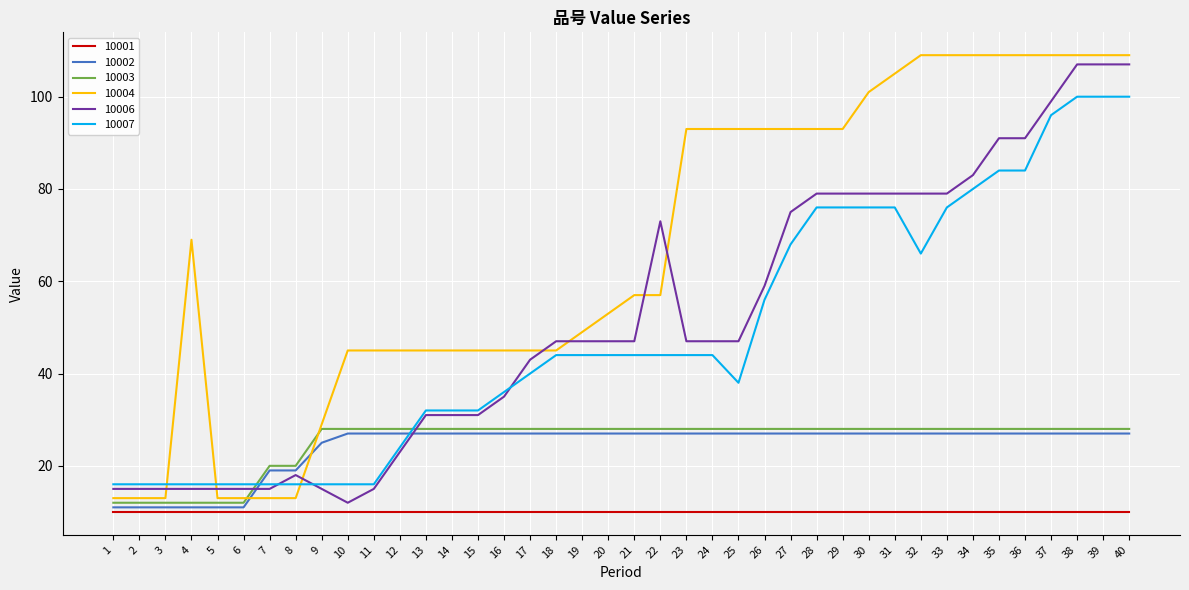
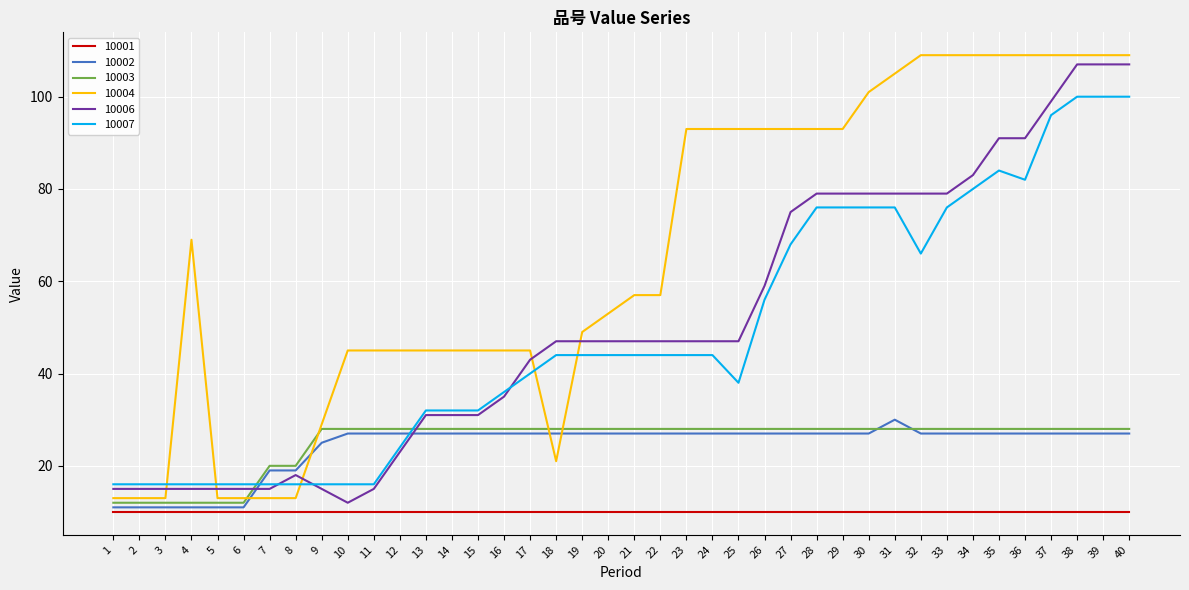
  {
    "10002": {
      "1": 11,
      "2": 11,
      "3": 11,
      "4": 11,
      "5": 11,
      "6": 11,
      "7": 19,
      "8": 19,
      "9": 25,
      "10": 27,
      "11": 27,
      "12": 27,
      "13": 27,
      "14": 27,
      "15": 27,
      "16": 27,
      "17": 27,
      "18": 27,
      "19": 27,
      "20": 27,
      "21": 27,
      "22": 27,
      "23": 27,
      "24": 27,
      "25": 27,
      "26": 27,
      "27": 27,
      "28": 27,
      "29": 27,
      "30": 27,
-     "31": 27,
+     "31": 30,
      "32": 27,
      "33": 27,
      "34": 27,
      "35": 27,
      "36": 27,
      "37": 27,
      "38": 27,
      "39": 27,
      "40": 27
    },
    "10004": {
      "1": 13,
      "2": 13,
      "3": 13,
      "4": 69,
      "5": 13,
      "6": 13,
      "7": 13,
      "8": 13,
      "9": 29,
      "10": 45,
      "11": 45,
      "12": 45,
      "13": 45,
      "14": 45,
      "15": 45,
      "16": 45,
      "17": 45,
-     "18": 45,
+     "18": 21,
      "19": 49,
      "20": 53,
      "21": 57,
      "22": 57,
      "23": 93,
      "24": 93,
      "25": 93,
      "26": 93,
      "27": 93,
      "28": 93,
      "29": 93,
      "30": 101,
      "31": 105,
      "32": 109,
      "33": 109,
      "34": 109,
      "35": 109,
      "36": 109,
      "37": 109,
      "38": 109,
      "39": 109,
      "40": 109
    },
    "10006": {
      "1": 15,
      "2": 15,
      "3": 15,
      "4": 15,
      "5": 15,
      "6": 15,
      "7": 15,
      "8": 18,
      "9": 15,
      "10": 12,
      "11": 15,
      "12": 23,
      "13": 31,
      "14": 31,
      "15": 31,
      "16": 35,
      "17": 43,
      "18": 47,
      "19": 47,
      "20": 47,
      "21": 47,
-     "22": 73,
+     "22": 47,
      "23": 47,
      "24": 47,
      "25": 47,
      "26": 59,
      "27": 75,
      "28": 79,
      "29": 79,
      "30": 79,
      "31": 79,
      "32": 79,
      "33": 79,
      "34": 83,
      "35": 91,
      "36": 91,
      "37": 99,
      "38": 107,
      "39": 107,
      "40": 107
    },
    "10007": {
      "1": 16,
      "2": 16,
      "3": 16,
      "4": 16,
      "5": 16,
      "6": 16,
      "7": 16,
      "8": 16,
      "9": 16,
      "10": 16,
      "11": 16,
      "12": 24,
      "13": 32,
      "14": 32,
      "15": 32,
      "16": 36,
      "17": 40,
      "18": 44,
      "19": 44,
      "20": 44,
      "21": 44,
      "22": 44,
      "23": 44,
      "24": 44,
      "25": 38,
      "26": 56,
      "27": 68,
      "28": 76,
      "29": 76,
      "30": 76,
      "31": 76,
      "32": 66,
      "33": 76,
      "34": 80,
      "35": 84,
-     "36": 84,
+     "36": 82,
      "37": 96,
      "38": 100,
      "39": 100,
      "40": 100
    }
  }
